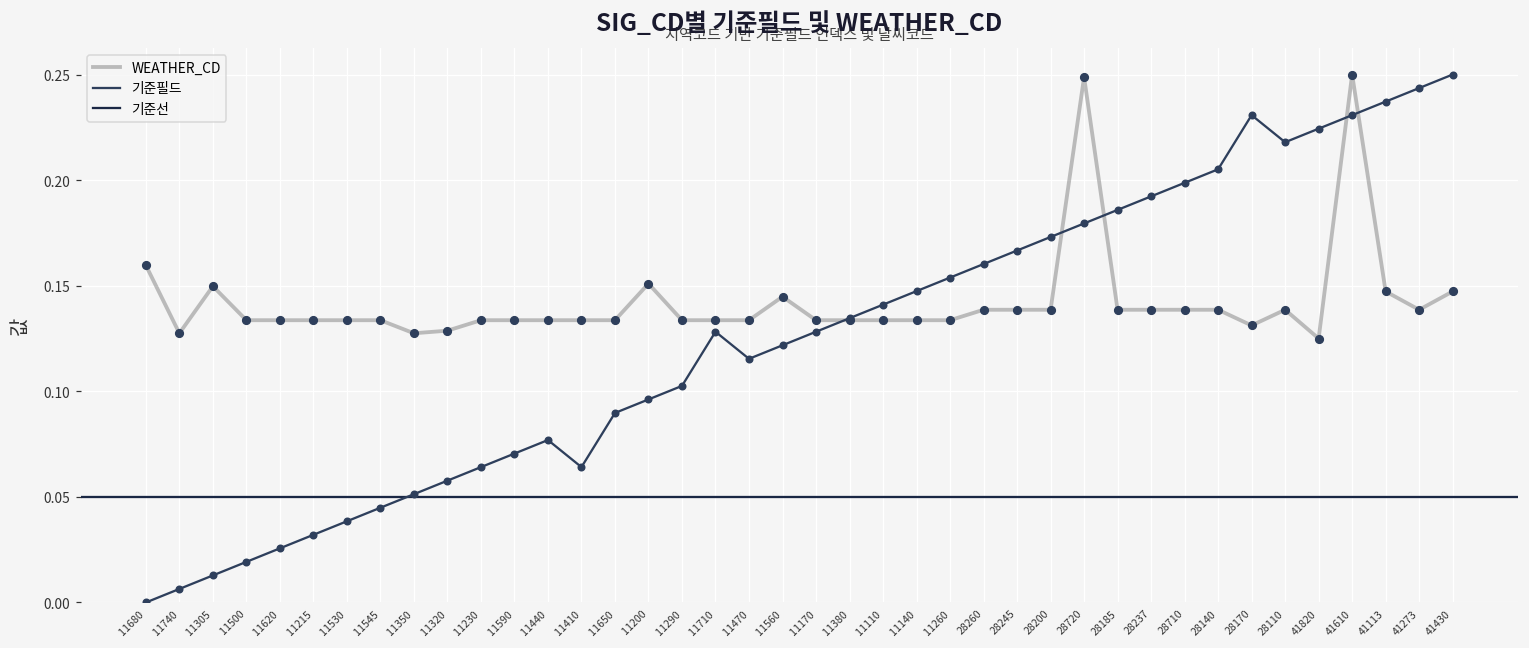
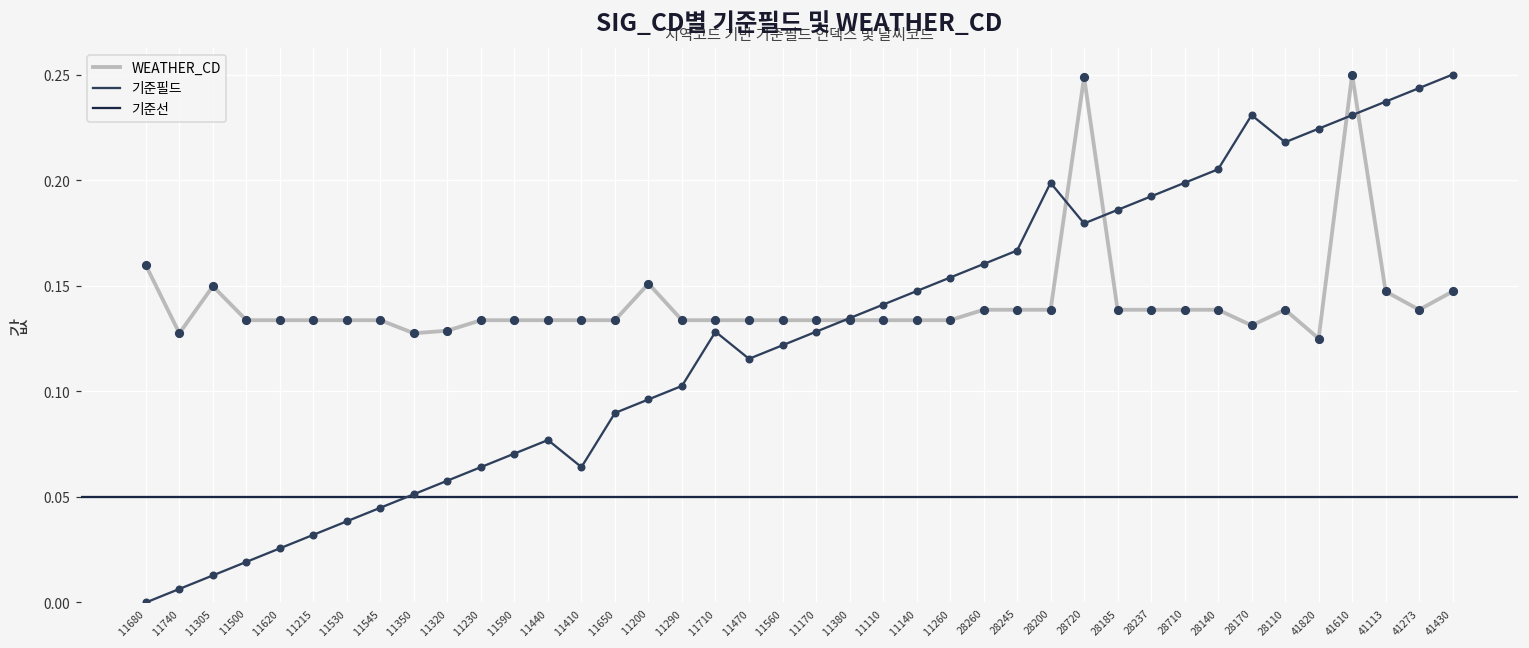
  {
    "WEATHER_CD": {
      "11680": 0.160,
      "11740": 0.127,
      "11305": 0.150,
      "11500": 0.134,
      "11620": 0.134,
      "11215": 0.134,
      "11530": 0.134,
      "11545": 0.134,
      "11350": 0.127,
      "11320": 0.129,
      "11230": 0.134,
      "11590": 0.134,
      "11440": 0.134,
      "11410": 0.134,
      "11650": 0.134,
      "11200": 0.151,
      "11290": 0.134,
      "11710": 0.134,
      "11470": 0.134,
-     "11560": 0.145,
+     "11560": 0.134,
      "11170": 0.134,
      "11110": 0.134,
      "11140": 0.134,
      "11260": 0.134,
      "28260": 0.139,
      "28245": 0.139,
      "28200": 0.139,
      "28720": 0.249,
      "28185": 0.139,
      "28237": 0.139,
      "28710": 0.139,
      "28140": 0.139,
      "28170": 0.131,
      "28110": 0.139,
      "41820": 0.125,
      "41610": 0.250,
      "41113": 0.147,
      "41273": 0.139,
      "41430": 0.147
    },
    "기준필드": {
      "11680": 0.000,
      "11740": 0.006,
      "11305": 0.013,
      "11500": 0.019,
      "11620": 0.026,
      "11215": 0.032,
      "11530": 0.038,
      "11545": 0.045,
      "11350": 0.051,
      "11320": 0.058,
      "11230": 0.064,
      "11590": 0.071,
      "11440": 0.077,
      "11410": 0.064,
      "11650": 0.090,
      "11200": 0.096,
      "11290": 0.103,
      "11710": 0.128,
      "11470": 0.115,
      "11560": 0.122,
      "11170": 0.128,
      "11110": 0.141,
      "11140": 0.147,
      "11260": 0.154,
      "28260": 0.160,
      "28245": 0.167,
-     "28200": 0.173,
+     "28200": 0.199,
      "28720": 0.179,
      "28185": 0.186,
      "28237": 0.192,
      "28710": 0.199,
      "28140": 0.205,
      "28170": 0.231,
      "28110": 0.218,
      "41820": 0.224,
      "41610": 0.231,
      "41113": 0.237,
      "41273": 0.244,
      "41430": 0.250
    }
  }
